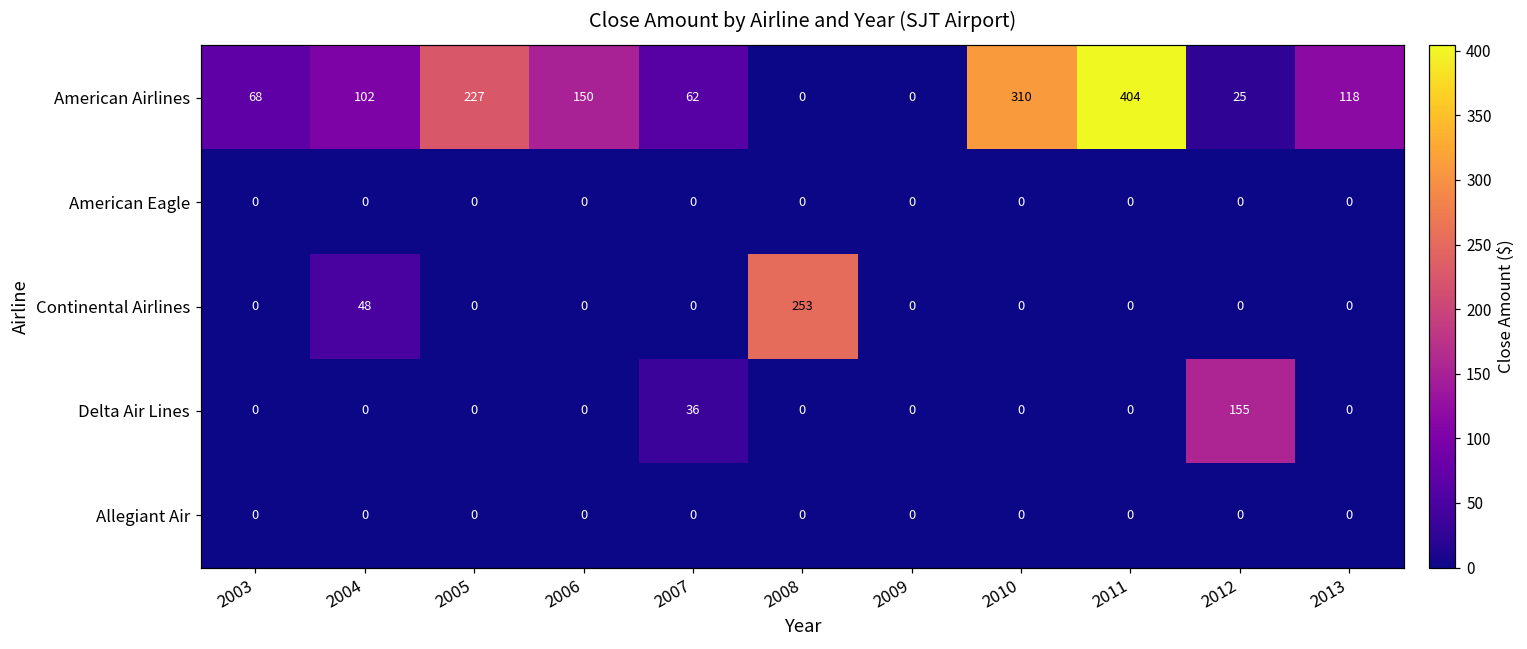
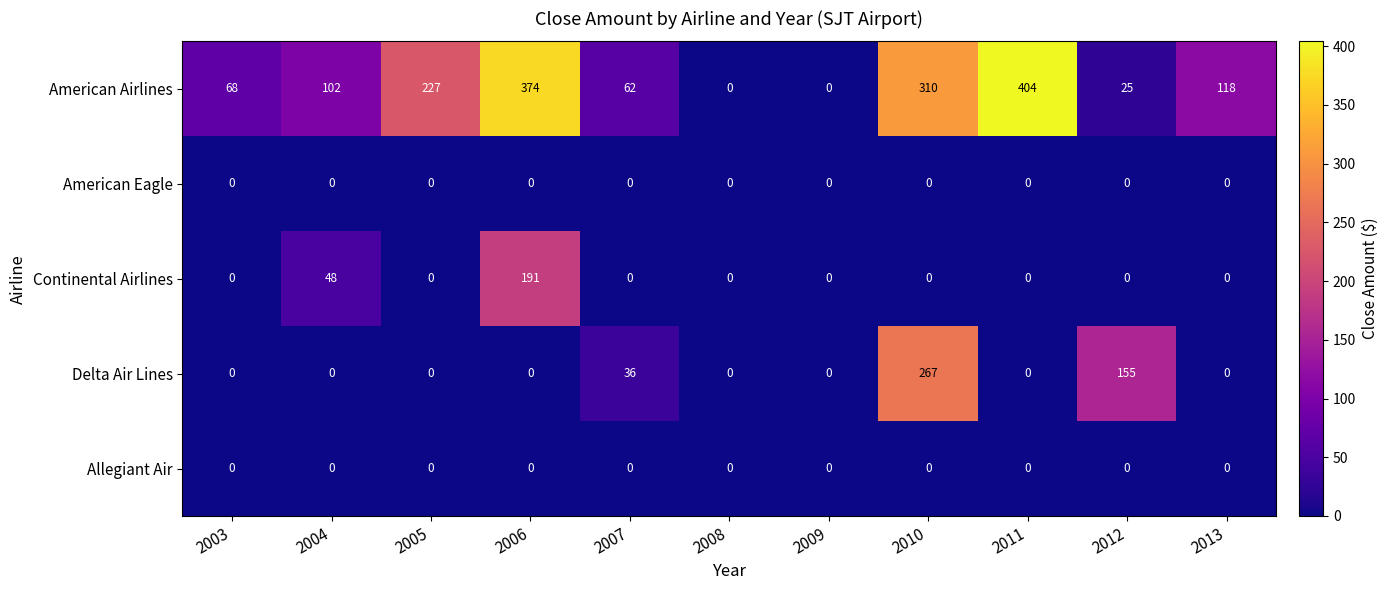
  {
    "American Airlines": {
      "2003": 68,
      "2004": 102,
      "2005": 227,
-     "2006": 150,
+     "2006": 374,
      "2007": 62,
      "2008": 0,
      "2009": 0,
      "2010": 310,
      "2011": 404,
      "2012": 25,
      "2013": 118
    },
    "American Eagle": {
      "2003": 0,
      "2004": 0,
      "2005": 0,
      "2006": 0,
      "2007": 0,
      "2008": 0,
      "2009": 0,
      "2010": 0,
      "2011": 0,
      "2012": 0,
      "2013": 0
    },
    "Continental Airlines": {
      "2003": 0,
      "2004": 48,
      "2005": 0,
-     "2006": 0,
+     "2006": 191,
      "2007": 0,
-     "2008": 253,
+     "2008": 0,
      "2009": 0,
      "2010": 0,
      "2011": 0,
      "2012": 0,
      "2013": 0
    },
    "Delta Air Lines": {
      "2003": 0,
      "2004": 0,
      "2005": 0,
      "2006": 0,
      "2007": 36,
      "2008": 0,
      "2009": 0,
-     "2010": 0,
+     "2010": 267,
      "2011": 0,
      "2012": 155,
      "2013": 0
    },
    "Allegiant Air": {
      "2003": 0,
      "2004": 0,
      "2005": 0,
      "2006": 0,
      "2007": 0,
      "2008": 0,
      "2009": 0,
      "2010": 0,
      "2011": 0,
      "2012": 0,
      "2013": 0
    }
  }
